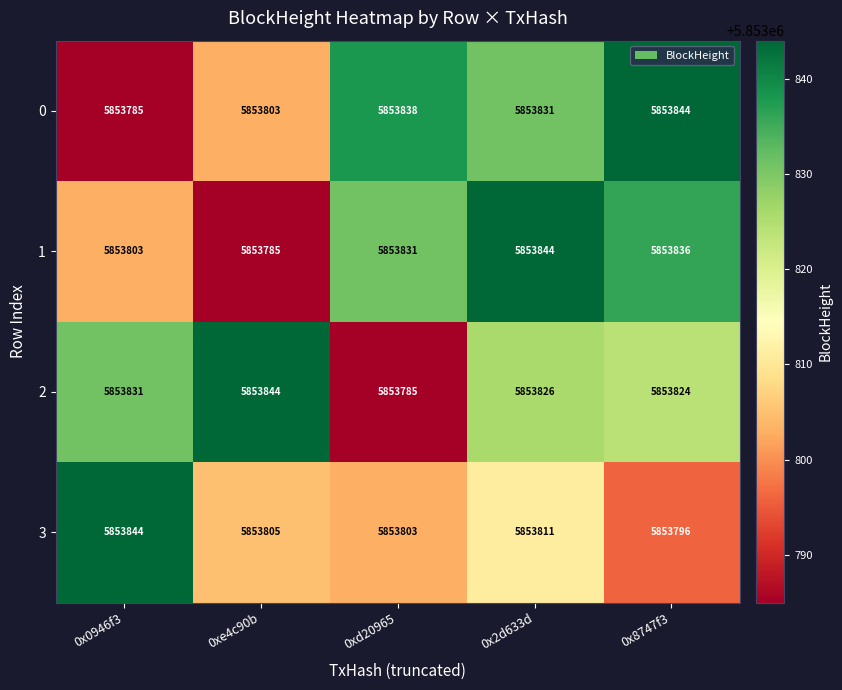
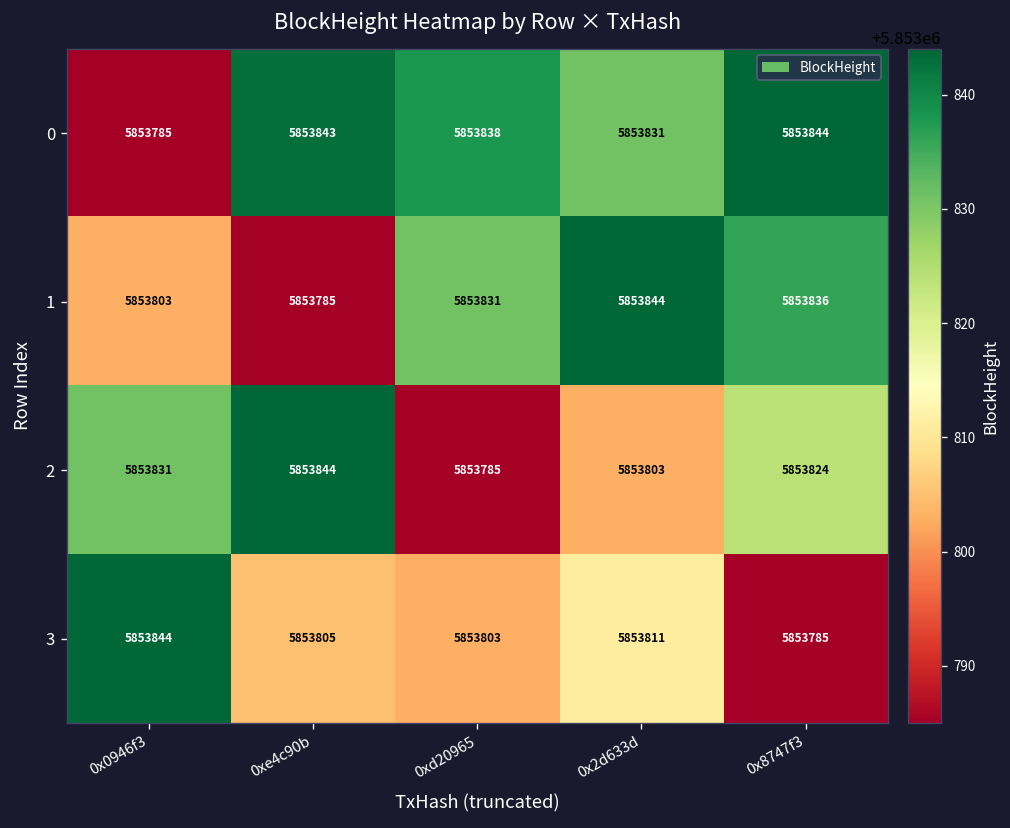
  {
    "0": {
      "0x0946f3": 5853785,
-     "0xe4c90b": 5853803,
+     "0xe4c90b": 5853843,
      "0xd20965": 5853838,
      "0x2d633d": 5853831,
      "0x8747f3": 5853844
    },
    "1": {
      "0x0946f3": 5853803,
      "0xe4c90b": 5853785,
      "0xd20965": 5853831,
      "0x2d633d": 5853844,
      "0x8747f3": 5853836
    },
    "2": {
      "0x0946f3": 5853831,
      "0xe4c90b": 5853844,
      "0xd20965": 5853785,
-     "0x2d633d": 5853826,
+     "0x2d633d": 5853803,
      "0x8747f3": 5853824
    },
    "3": {
      "0x0946f3": 5853844,
      "0xe4c90b": 5853805,
      "0xd20965": 5853803,
      "0x2d633d": 5853811,
-     "0x8747f3": 5853796
+     "0x8747f3": 5853785
    }
  }
